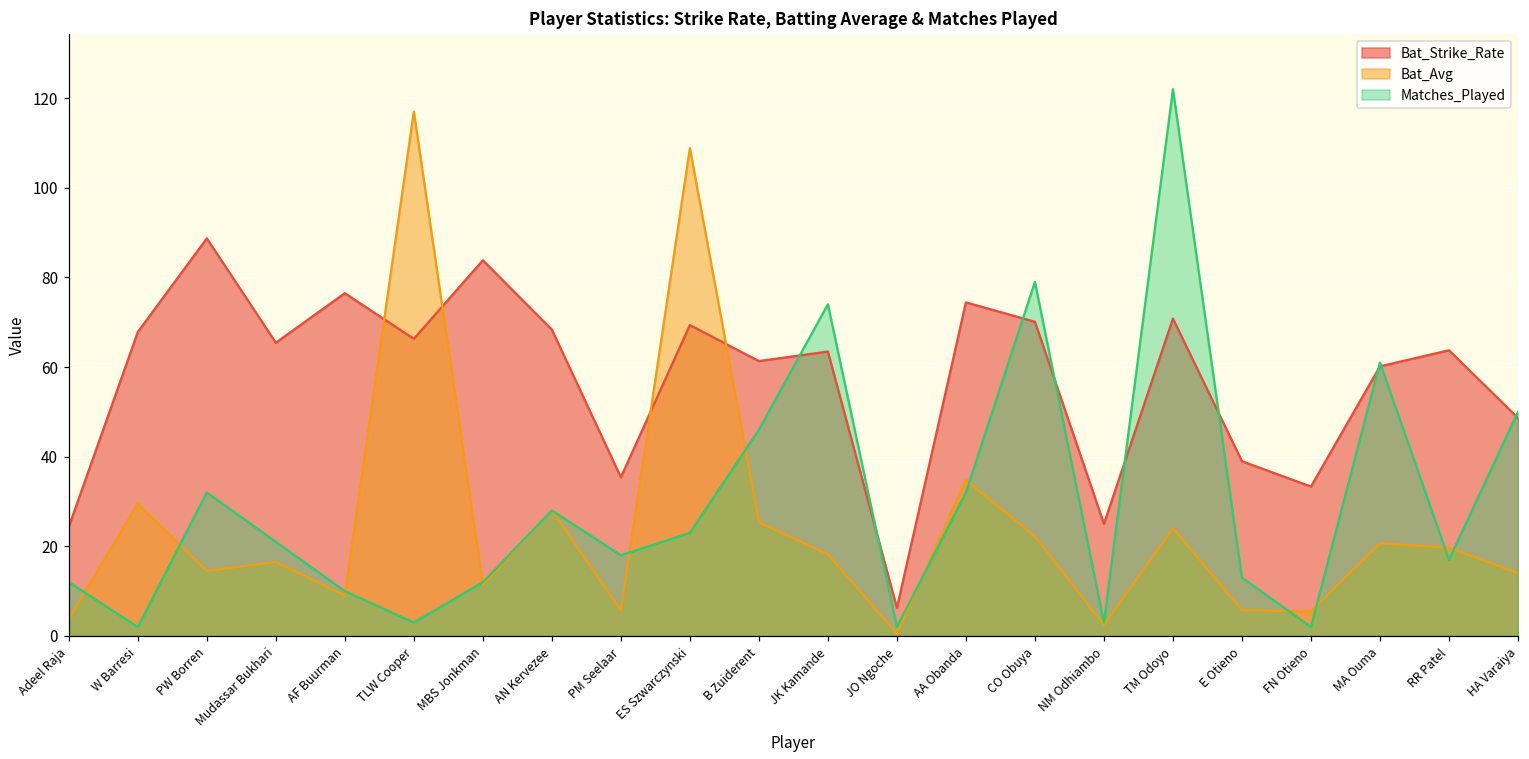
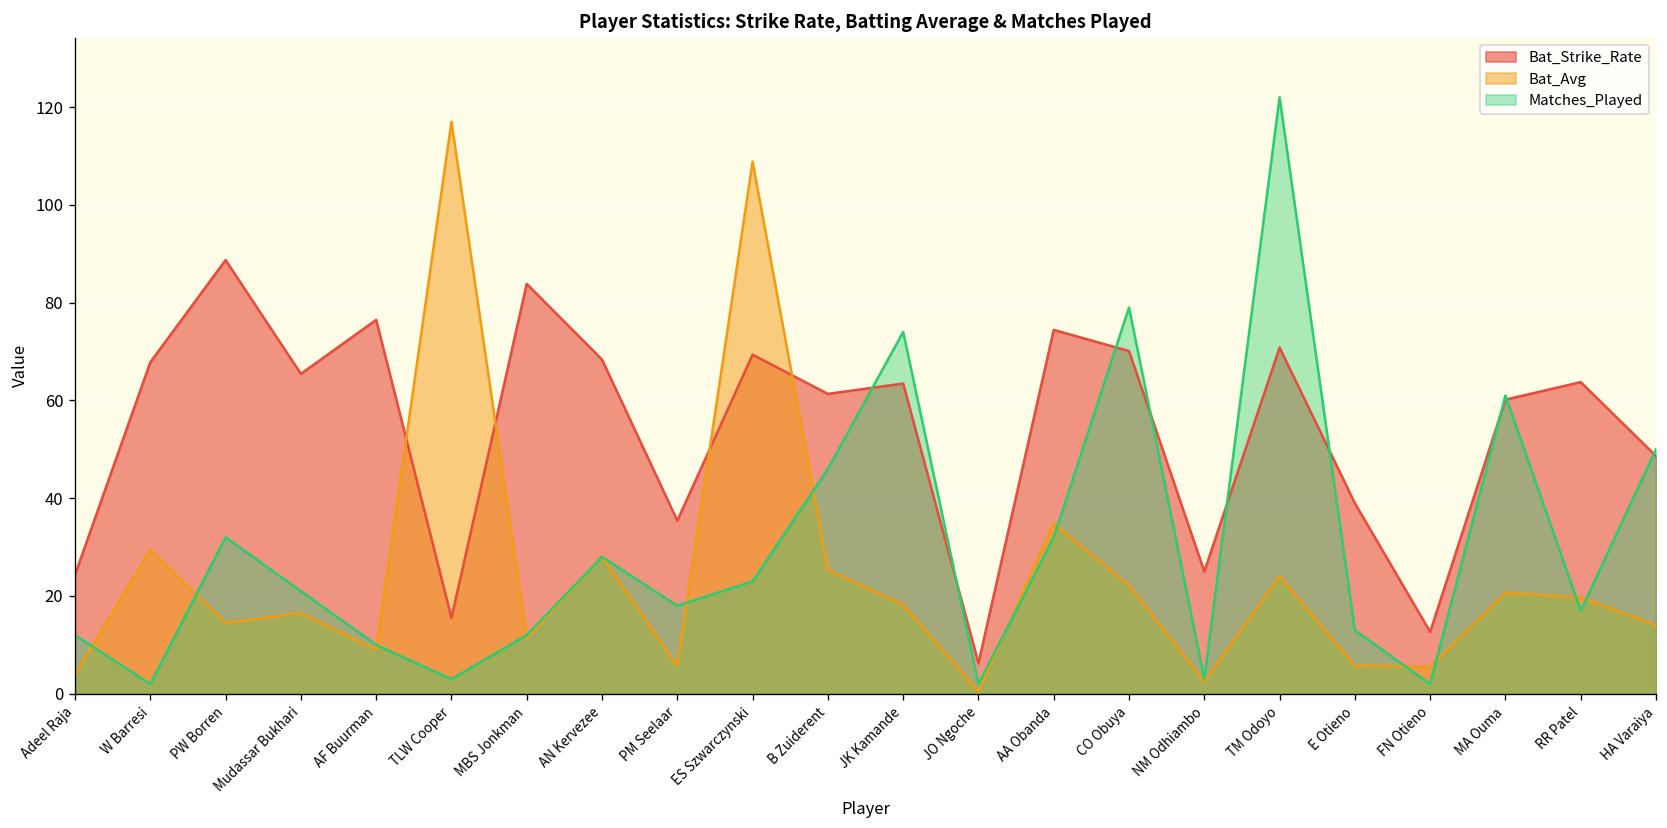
  {
    "Bat_Strike_Rate": {
      "Adeel Raja": 24,
      "W Barresi": 68,
      "PW Borren": 89,
      "Mudassar Bukhari": 65,
      "AF Buurman": 76,
-     "TLW Cooper": 66,
+     "TLW Cooper": 16,
      "MBS Jonkman": 84,
      "AN Kervezee": 68,
      "PM Seelaar": 35,
      "ES Szwarczynski": 69,
      "B Zuiderent": 61,
      "JK Kamande": 63,
      "JO Ngoche": 6,
      "AA Obanda": 74,
      "CO Obuya": 70,
      "NM Odhiambo": 25,
      "TM Odoyo": 71,
      "E Otieno": 39,
-     "FN Otieno": 33,
+     "FN Otieno": 13,
      "MA Ouma": 60,
      "RR Patel": 64,
      "HA Varaiya": 49
    },
    "Bat_Avg": {
      "Adeel Raja": 4,
      "W Barresi": 30,
      "PW Borren": 15,
      "Mudassar Bukhari": 17,
      "AF Buurman": 9,
      "TLW Cooper": 117,
      "PM Seelaar": 6,
      "ES Szwarczynski": 109,
      "B Zuiderent": 25,
      "JK Kamande": 18,
      "JO Ngoche": 1,
      "AA Obanda": 35,
      "CO Obuya": 22,
      "TM Odoyo": 24,
      "E Otieno": 6,
      "FN Otieno": 6,
      "MA Ouma": 21,
      "RR Patel": 20,
      "HA Varaiya": 14
    },
    "Matches_Played": {
      "Adeel Raja": 12,
      "W Barresi": 2,
      "PW Borren": 32,
      "Mudassar Bukhari": 21,
      "AF Buurman": 10,
      "TLW Cooper": 3,
      "PM Seelaar": 18,
      "ES Szwarczynski": 23,
      "B Zuiderent": 46,
      "JK Kamande": 74,
      "JO Ngoche": 2,
      "AA Obanda": 32,
      "CO Obuya": 79,
      "TM Odoyo": 122,
      "E Otieno": 13,
      "FN Otieno": 2,
      "MA Ouma": 61,
      "RR Patel": 17,
      "HA Varaiya": 50
    }
  }
